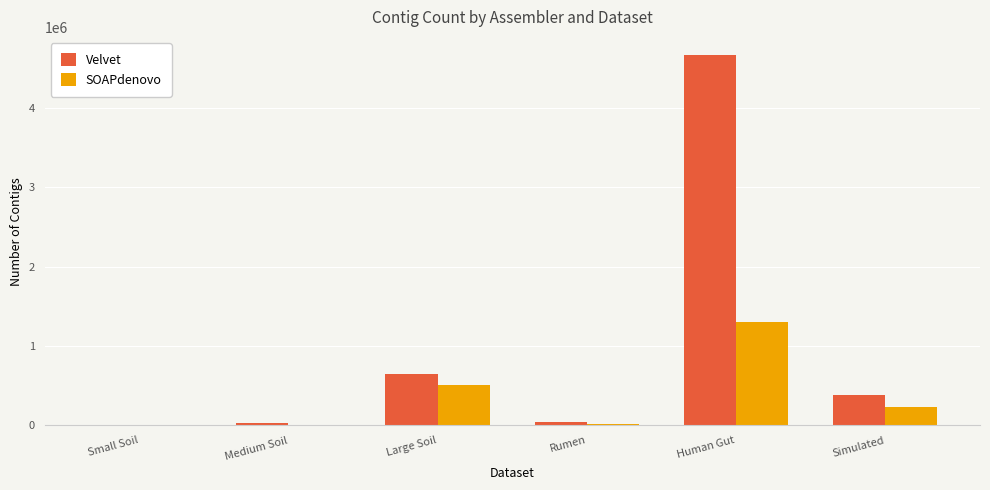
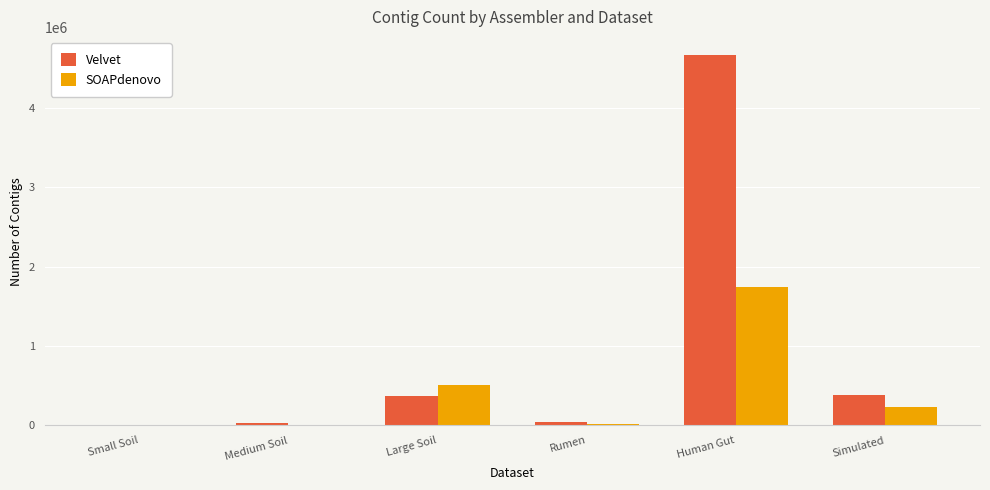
  {
    "Velvet": {
      "Small Soil": 0,
      "Medium Soil": 0,
-     "Large Soil": 700000,
+     "Large Soil": 400000,
      "Rumen": 0,
      "Human Gut": 4700000,
      "Simulated": 400000
    },
    "SOAPdenovo": {
      "Large Soil": 500000,
-     "Human Gut": 1300000,
+     "Human Gut": 1700000,
      "Simulated": 200000
    }
  }
